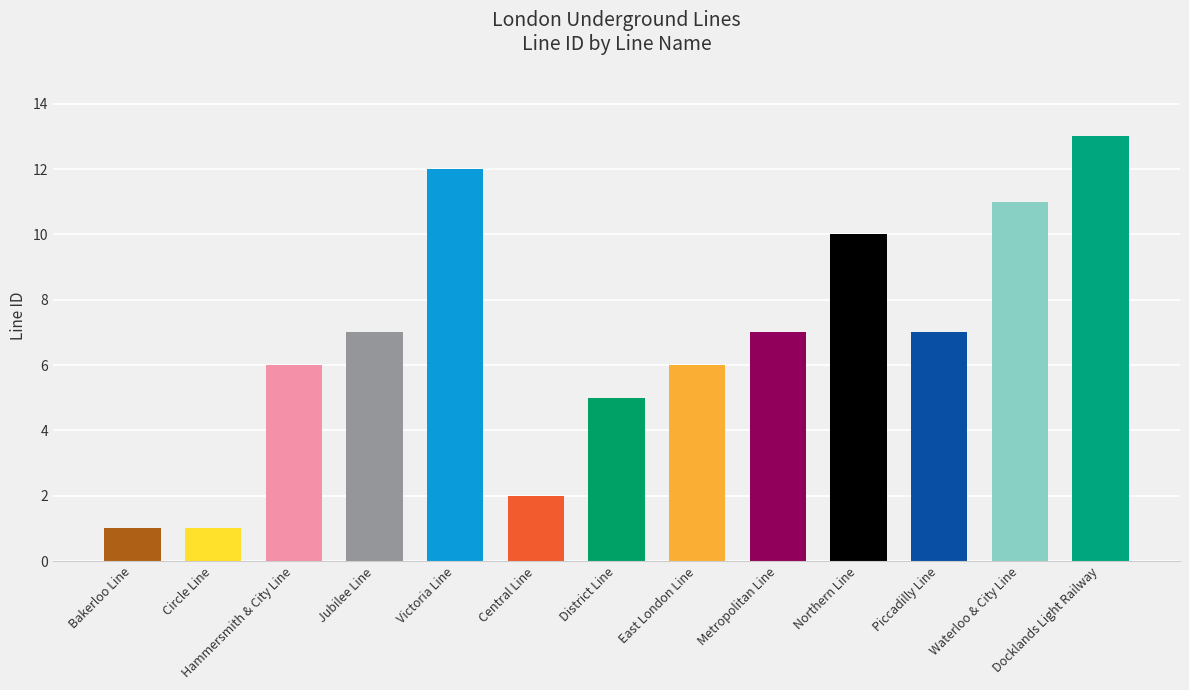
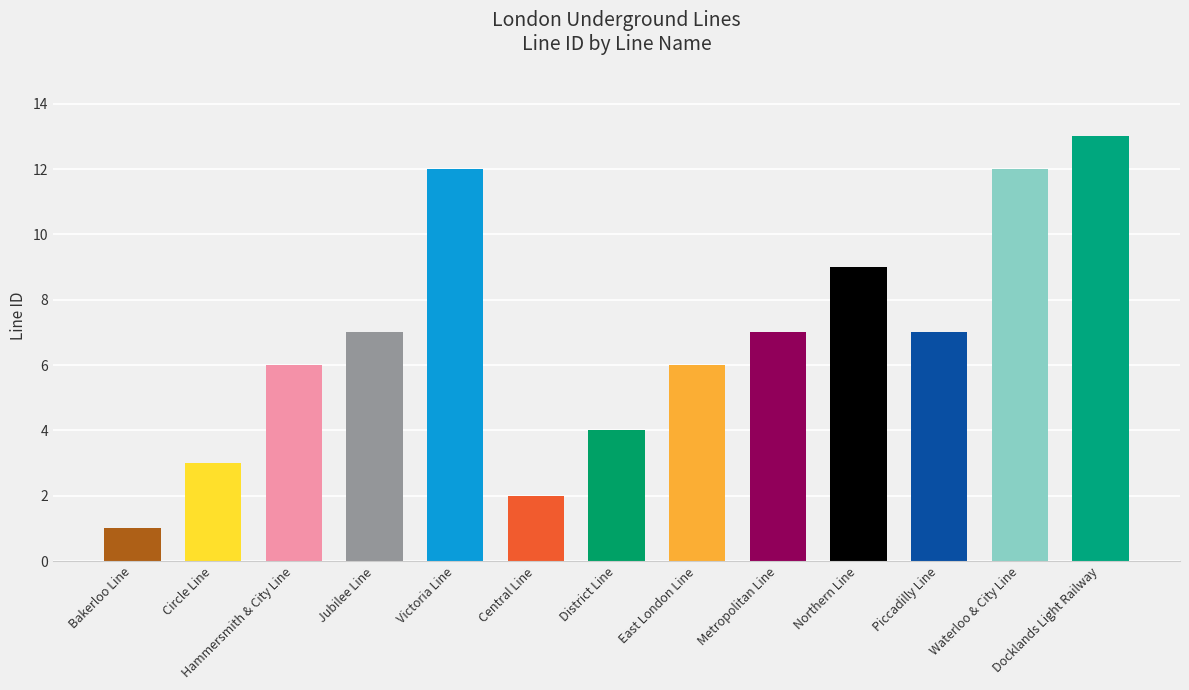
  {
    "Bakerloo Line": 1,
-   "Circle Line": 1,
+   "Circle Line": 3,
    "Hammersmith & City Line": 6,
    "Jubilee Line": 7,
    "Victoria Line": 12,
    "Central Line": 2,
-   "District Line": 5,
+   "District Line": 4,
    "East London Line": 6,
    "Metropolitan Line": 7,
-   "Northern Line": 10,
+   "Northern Line": 9,
    "Piccadilly Line": 7,
-   "Waterloo & City Line": 11,
+   "Waterloo & City Line": 12,
    "Docklands Light Railway": 13
  }
